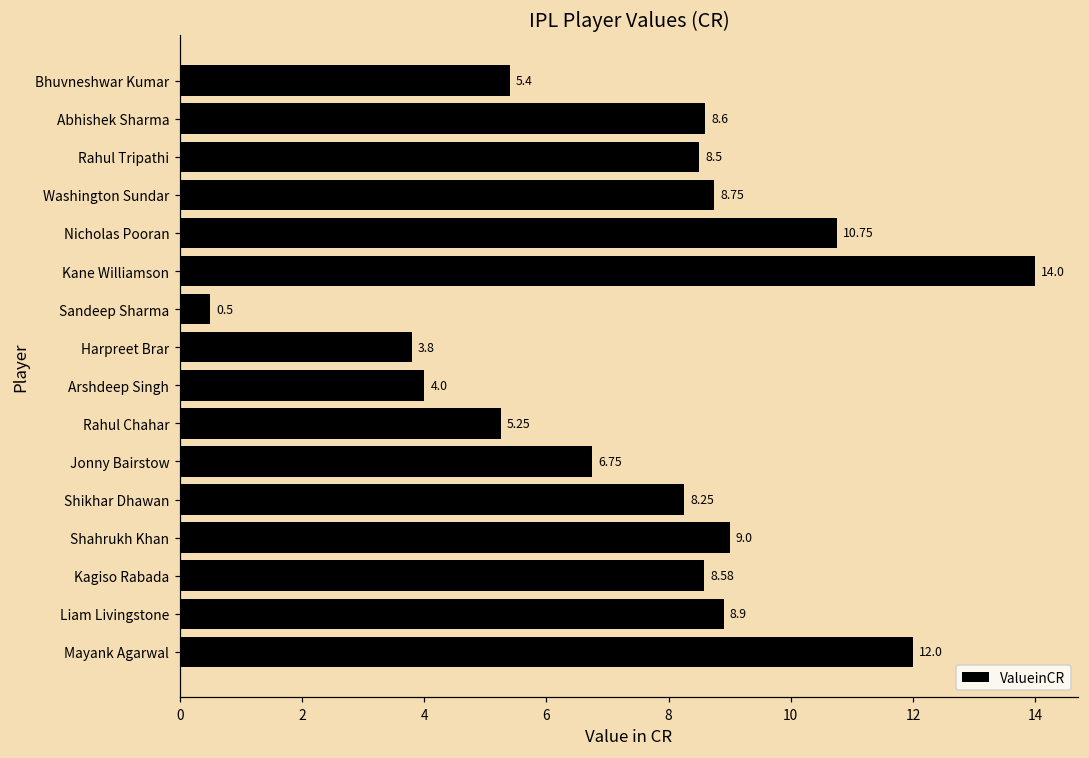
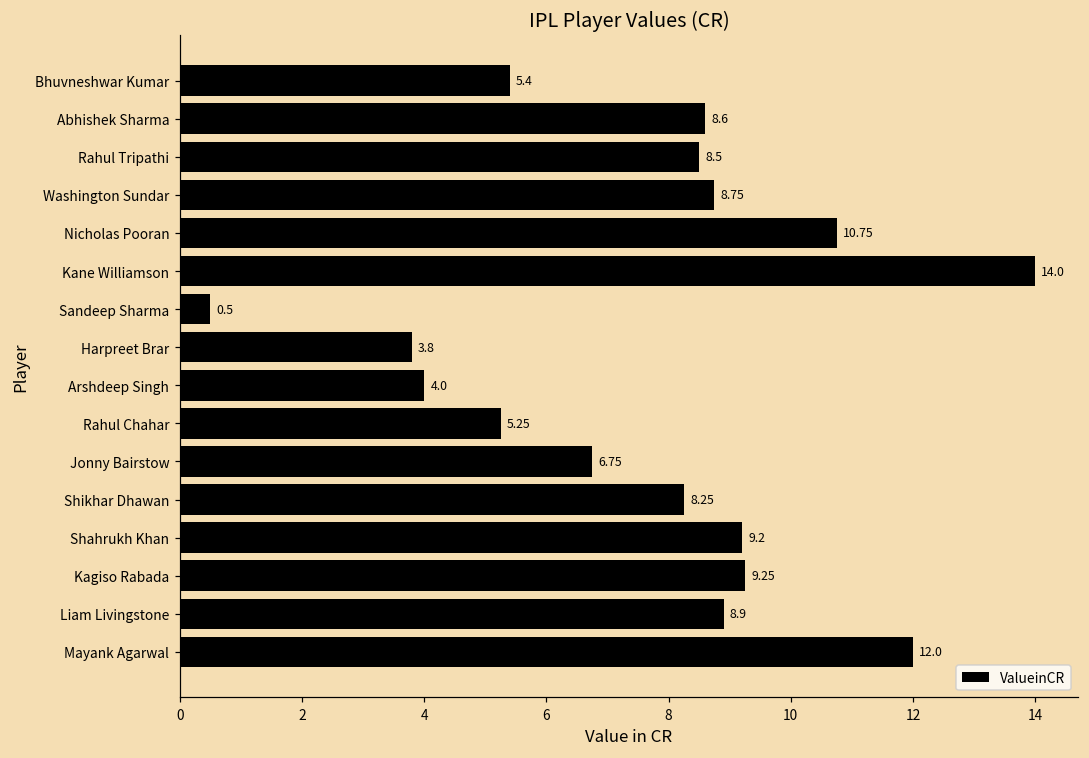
  {
    "Bhuvneshwar Kumar": 5.4,
    "Abhishek Sharma": 8.6,
    "Rahul Tripathi": 8.5,
    "Washington Sundar": 8.75,
    "Nicholas Pooran": 10.75,
    "Kane Williamson": 14.0,
    "Sandeep Sharma": 0.5,
    "Harpreet Brar": 3.8,
    "Arshdeep Singh": 4.0,
    "Rahul Chahar": 5.25,
    "Jonny Bairstow": 6.75,
    "Shikhar Dhawan": 8.25,
-   "Shahrukh Khan": 9.0,
-   "Kagiso Rabada": 8.58,
+   "Shahrukh Khan": 9.2,
+   "Kagiso Rabada": 9.25,
    "Liam Livingstone": 8.9,
    "Mayank Agarwal": 12.0
  }
